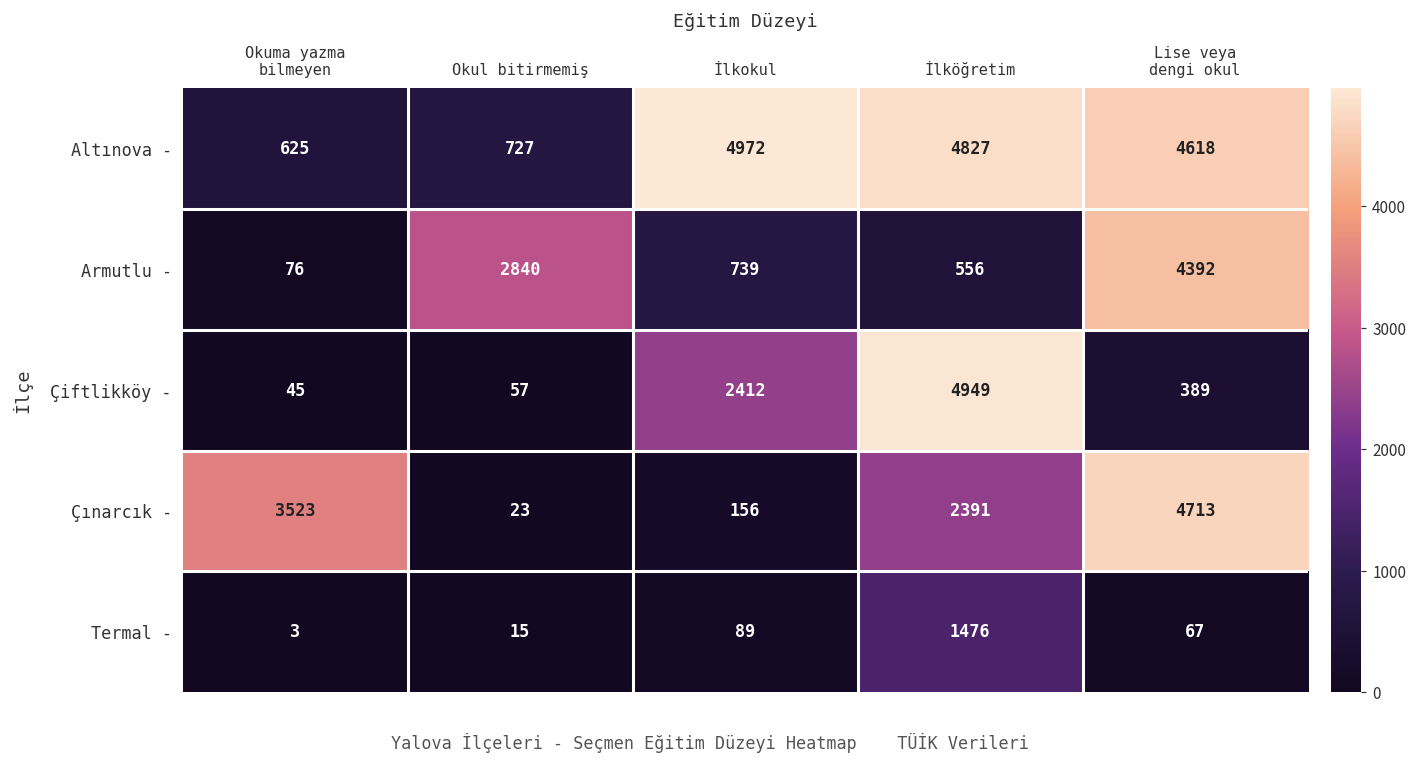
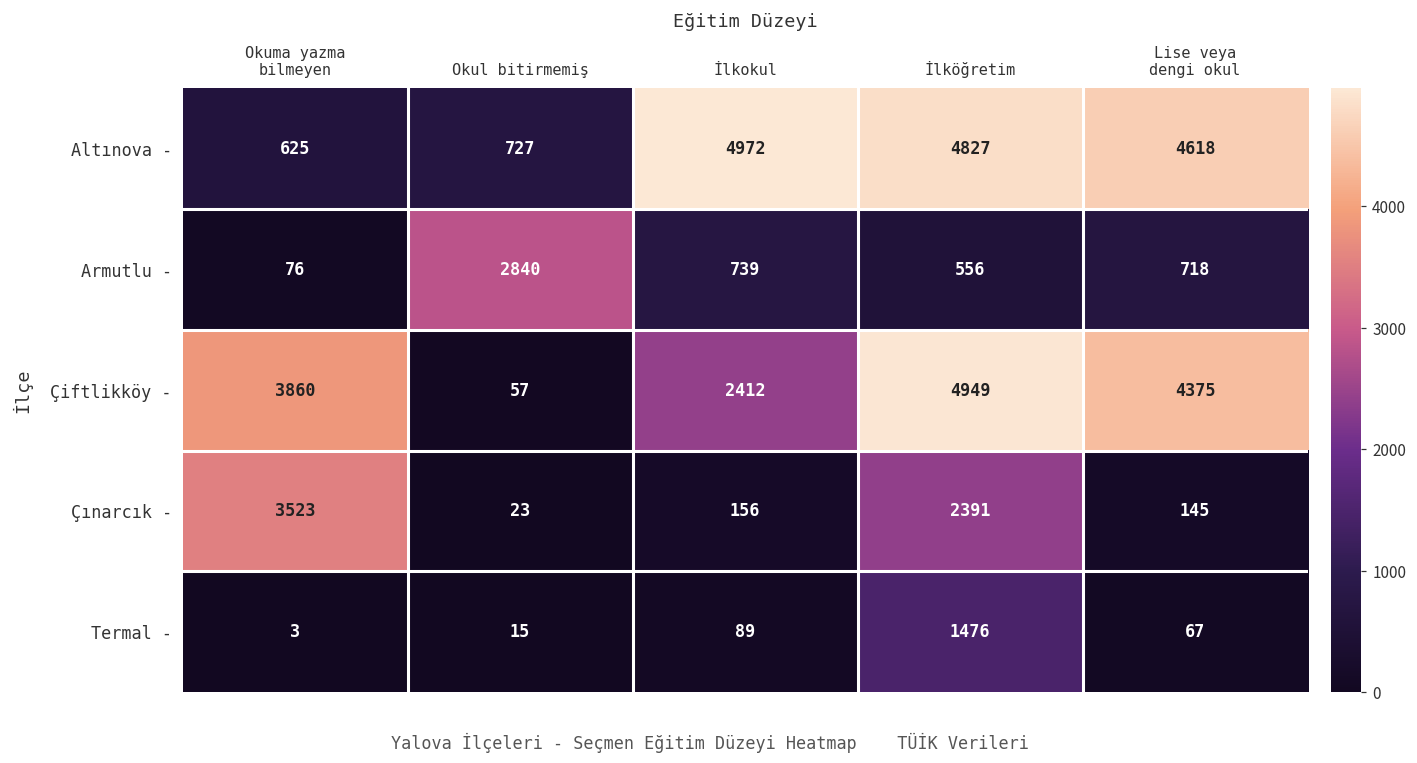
  {
    "Altınova -": {
      "Okuma yazma bilmeyen": 625,
      "Okul bitirmemiş": 727,
      "İlkokul": 4972,
      "İlköğretim": 4827,
      "Lise veya dengi okul": 4618
    },
    "Armutlu -": {
      "Okuma yazma bilmeyen": 76,
      "Okul bitirmemiş": 2840,
      "İlkokul": 739,
      "İlköğretim": 556,
-     "Lise veya dengi okul": 4392
+     "Lise veya dengi okul": 718
    },
    "Çiftlikköy -": {
-     "Okuma yazma bilmeyen": 45,
+     "Okuma yazma bilmeyen": 3860,
      "Okul bitirmemiş": 57,
      "İlkokul": 2412,
      "İlköğretim": 4949,
-     "Lise veya dengi okul": 389
+     "Lise veya dengi okul": 4375
    },
    "Çınarcık -": {
      "Okuma yazma bilmeyen": 3523,
      "Okul bitirmemiş": 23,
      "İlkokul": 156,
      "İlköğretim": 2391,
-     "Lise veya dengi okul": 4713
+     "Lise veya dengi okul": 145
    },
    "Termal -": {
      "Okuma yazma bilmeyen": 3,
      "Okul bitirmemiş": 15,
      "İlkokul": 89,
      "İlköğretim": 1476,
      "Lise veya dengi okul": 67
    }
  }
